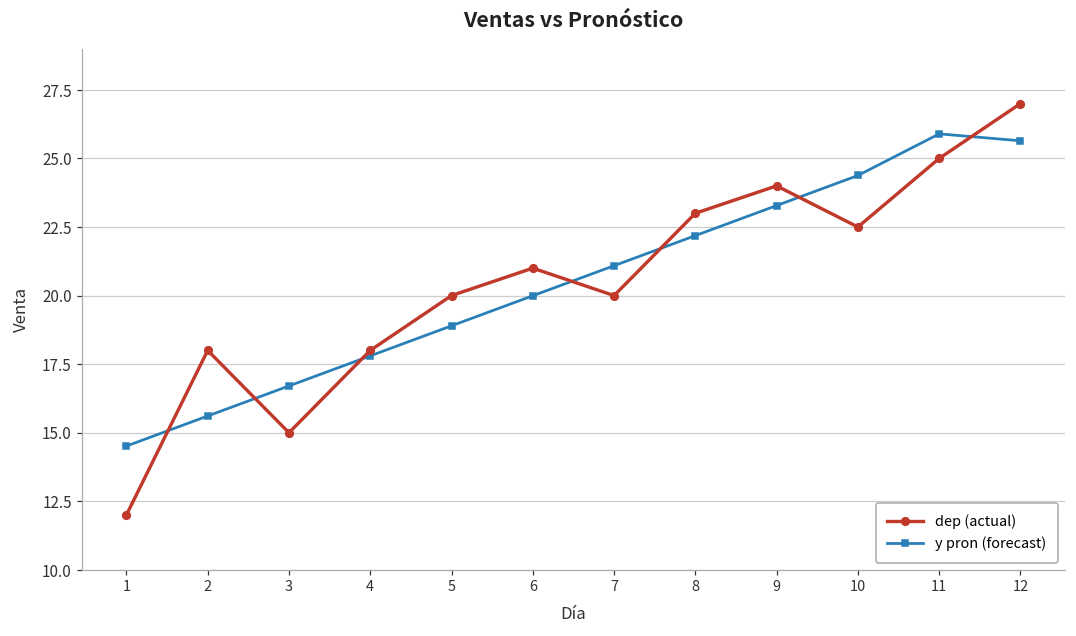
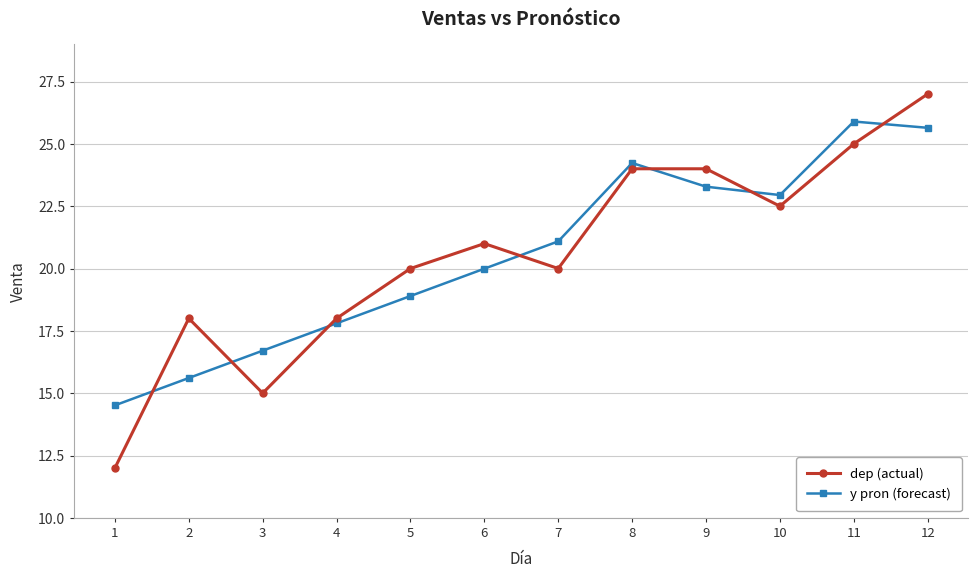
  {
    "dep (actual)": {
      "1": 12,
      "2": 18,
      "3": 15,
      "4": 18,
      "5": 20,
      "6": 21,
      "7": 20,
-     "8": 23,
+     "8": 24,
      "9": 24,
      "10": 22.5,
      "11": 25,
      "12": 27
    },
    "y pron (forecast)": {
      "1": 14.5,
      "2": 15.6,
      "3": 16.7,
      "4": 17.8,
      "5": 18.9,
      "6": 20.0,
      "7": 21.1,
-     "8": 22.2,
+     "8": 24.2,
      "9": 23.3,
-     "10": 24.4,
+     "10": 22.9,
      "11": 25.9,
      "12": 25.6
    }
  }
